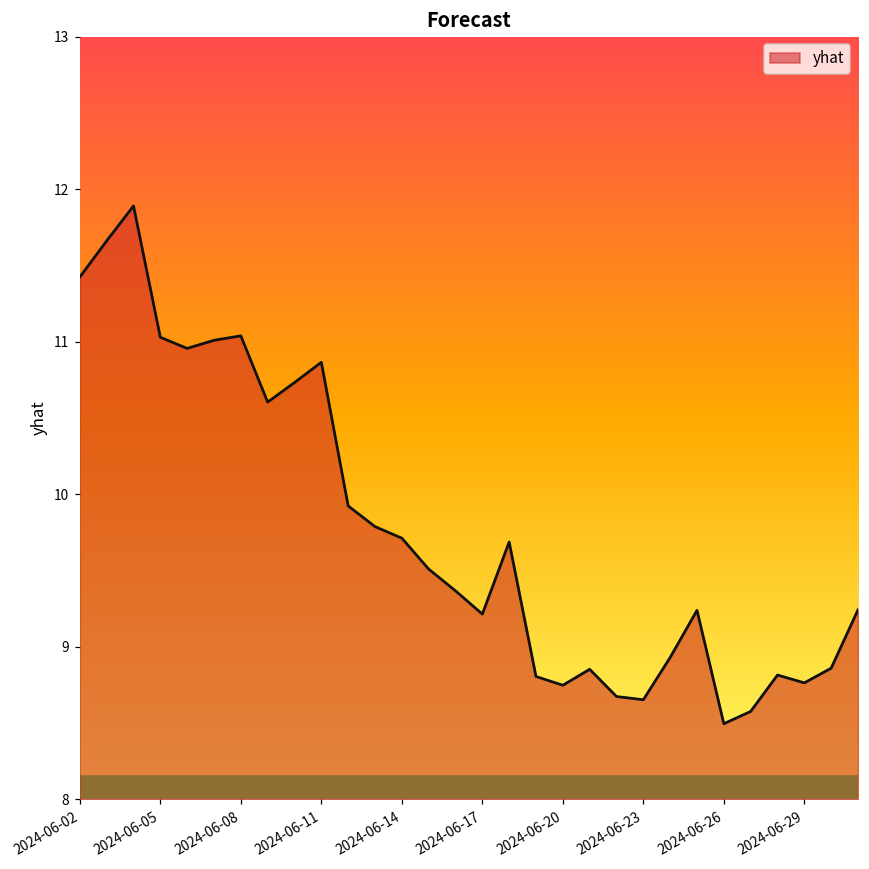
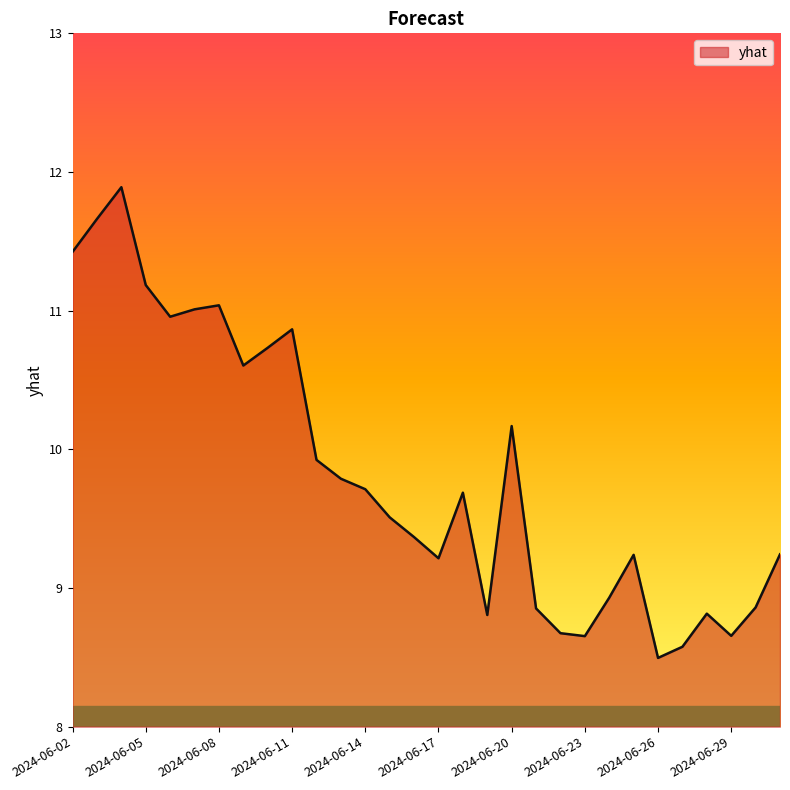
  {
    "2024-06-02": 11.42,
-   "2024-06-05": 11.03,
+   "2024-06-05": 11.18,
    "2024-06-08": 11.04,
    "2024-06-11": 10.87,
    "2024-06-14": 9.71,
    "2024-06-17": 9.21,
-   "2024-06-20": 8.75,
+   "2024-06-20": 10.17,
    "2024-06-23": 8.65,
    "2024-06-26": 8.50,
-   "2024-06-29": 8.76
+   "2024-06-29": 8.65
  }
